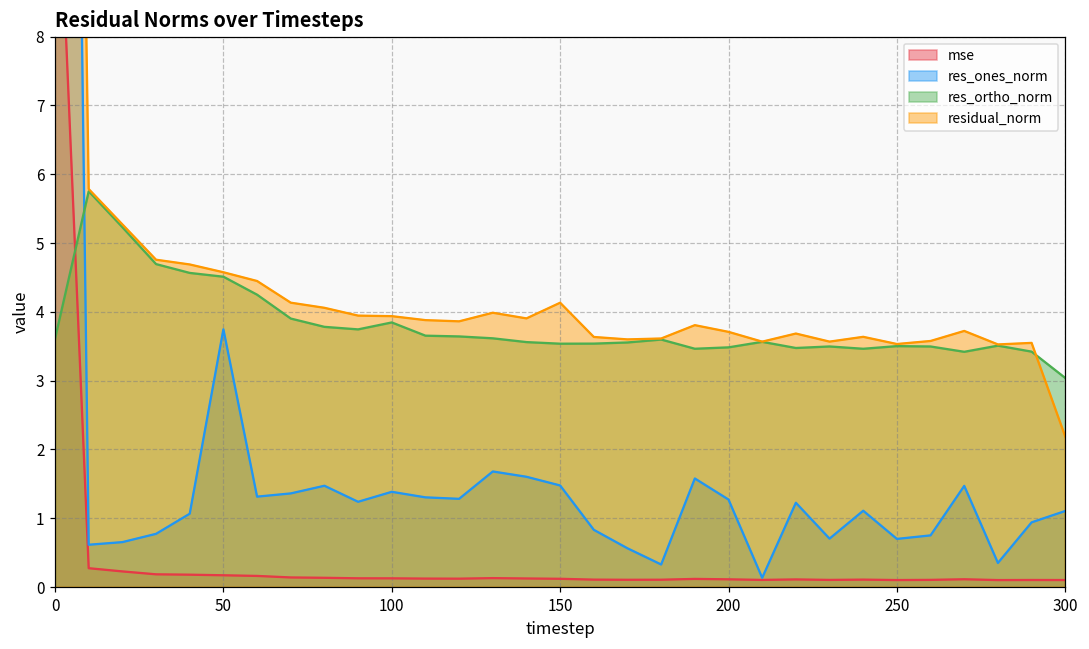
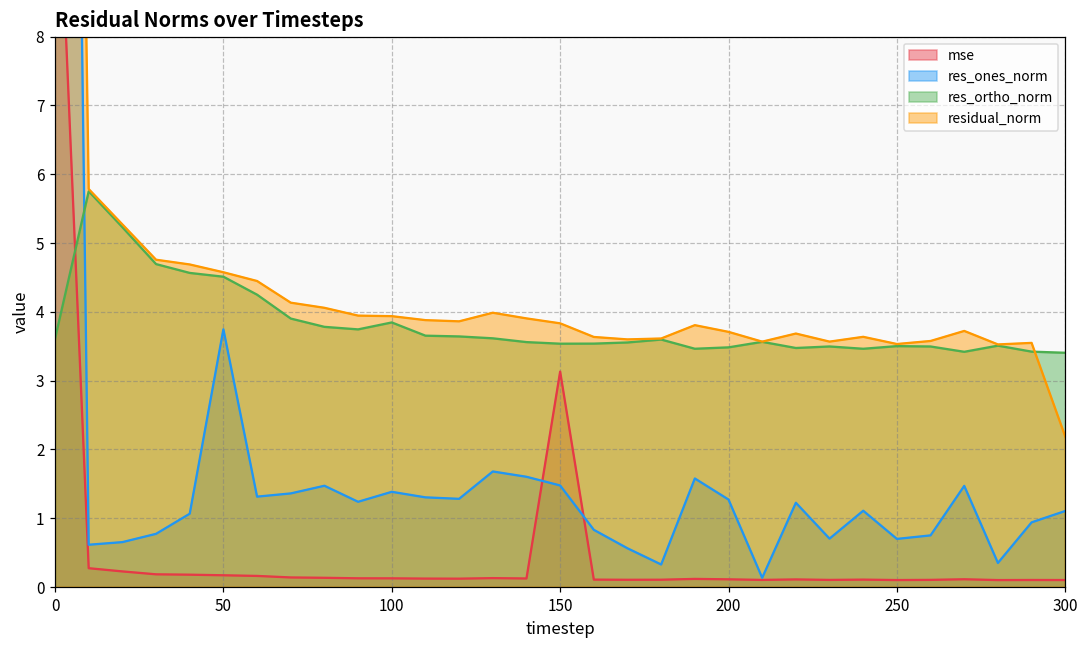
  {
    "mse": {
      "50": 0.2,
      "100": 0.1,
-     "150": 0.1,
+     "150": 3.1,
      "200": 0.1,
      "250": 0.1,
      "300": 0.1
    },
    "res_ones_norm": {
      "50": 3.7,
      "100": 1.4,
      "150": 1.5,
      "200": 1.3,
      "250": 0.7,
      "300": 1.1
    },
    "res_ortho_norm": {
      "0": 3.6,
      "50": 4.5,
      "100": 3.8,
      "150": 3.5,
      "200": 3.5,
-     "300": 3.0
+     "300": 3.4
    },
    "residual_norm": {
      "50": 4.6,
      "100": 3.9,
-     "150": 4.1,
+     "150": 3.8,
      "200": 3.7,
      "300": 2.2
    }
  }
